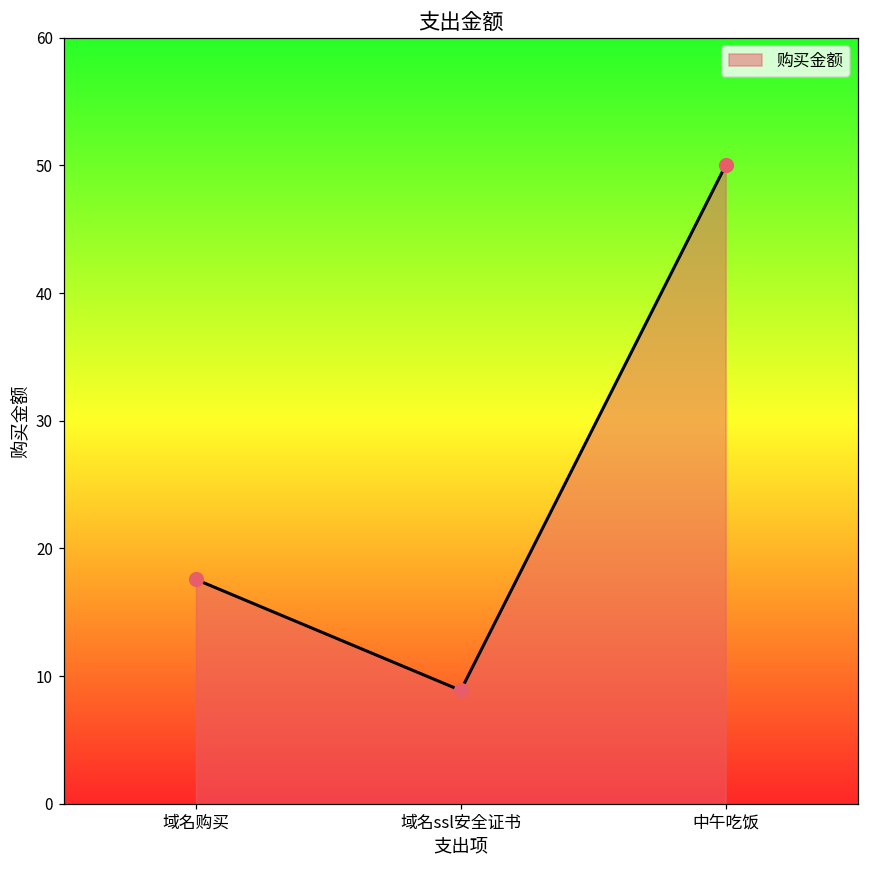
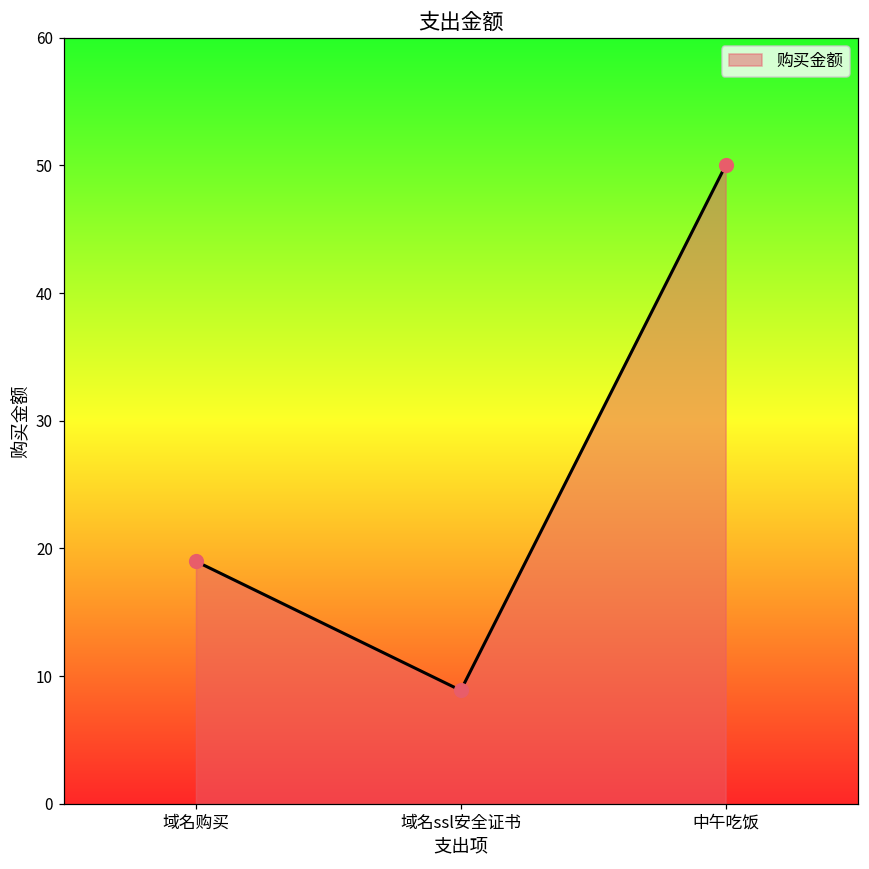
  {
-   "域名购买": 17.6,
+   "域名购买": 19.0,
    "域名ssl安全证书": 8.9,
    "中午吃饭": 50.0
  }
